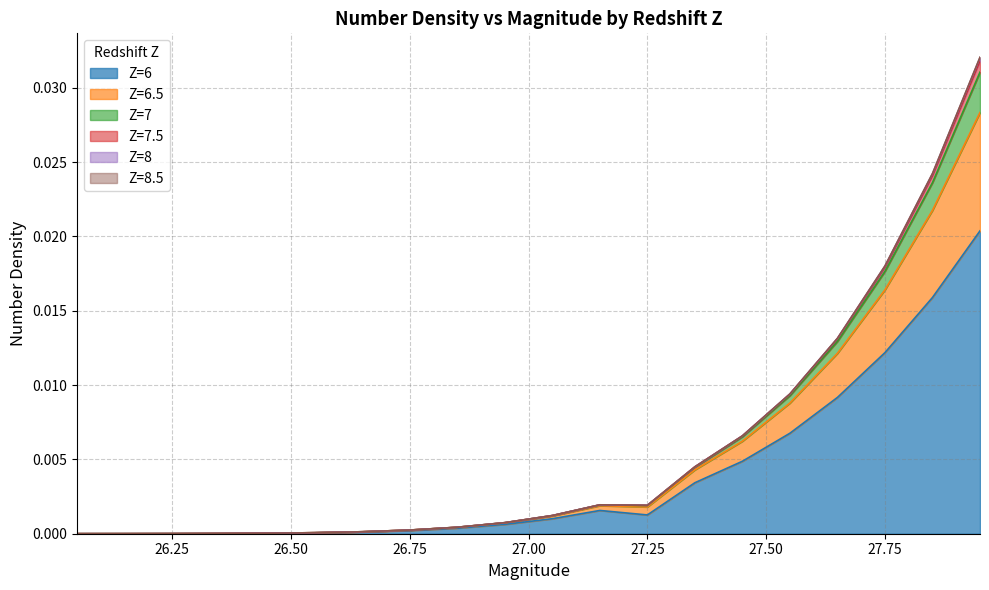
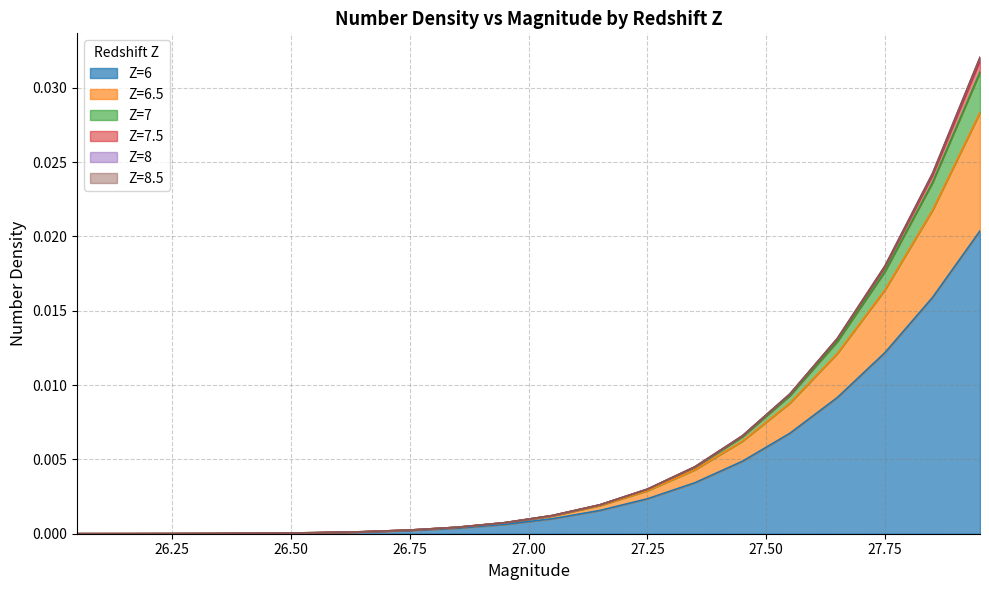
  {
    "Z=6": {
-     "27.25": 0.0013,
+     "27.25": 0.0024,
      "27.75": 0.0122
    },
    "Z=6.5": {
      "27.75": 0.0042
    },
    "Z=7": {
      "27.75": 0.0012
    }
  }
